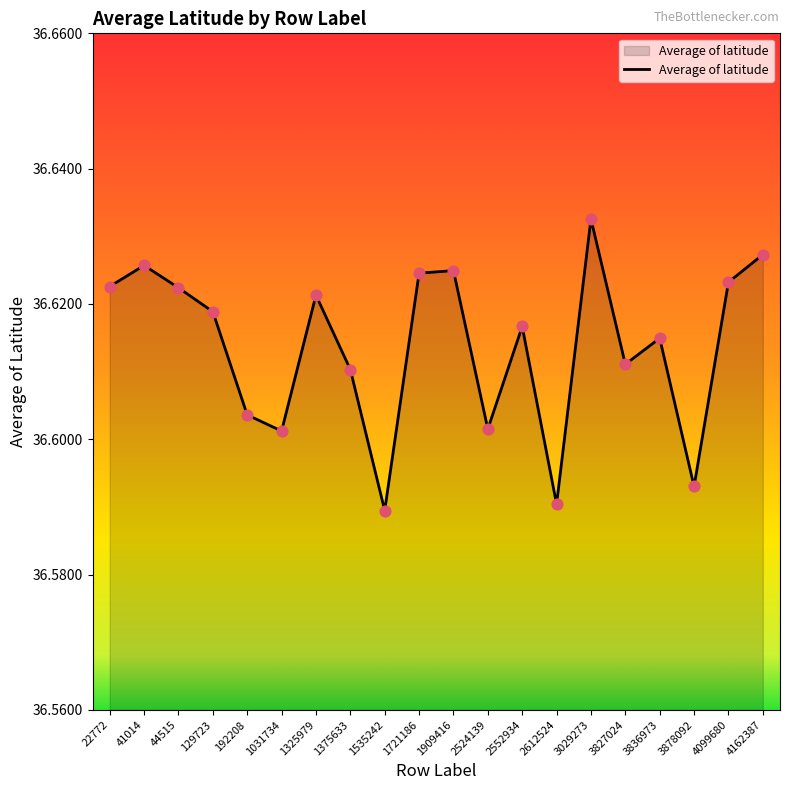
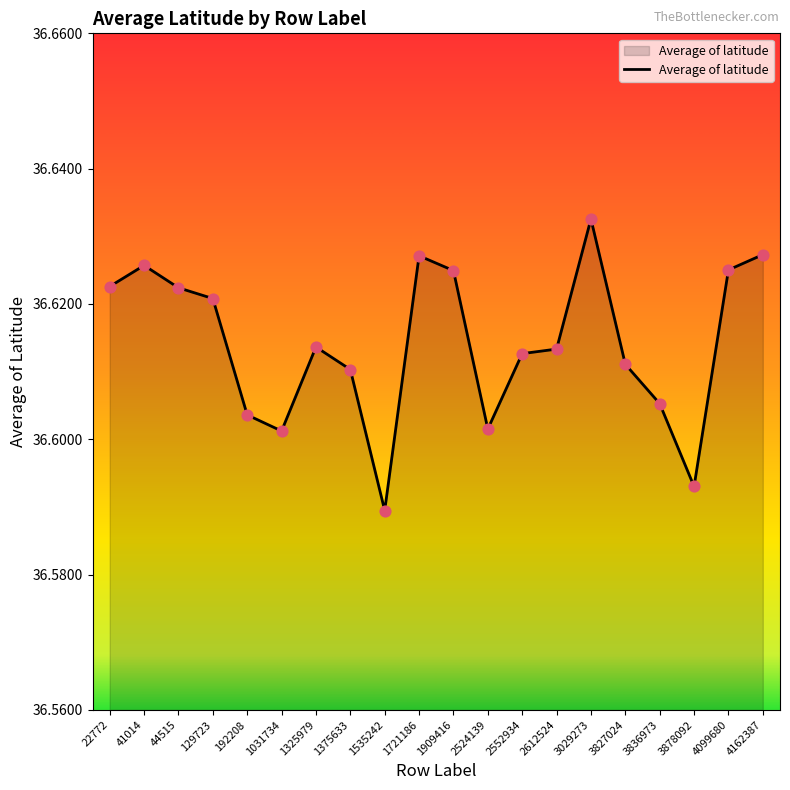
  {
    "22772": 36.623,
    "41014": 36.626,
    "44515": 36.622,
-   "129723": 36.619,
+   "129723": 36.621,
    "192208": 36.604,
    "1031734": 36.601,
-   "1325979": 36.621,
+   "1325979": 36.614,
    "1375633": 36.610,
    "1535242": 36.589,
-   "1721186": 36.625,
+   "1721186": 36.627,
    "1909416": 36.625,
    "2524139": 36.602,
-   "2552934": 36.617,
-   "2612524": 36.590,
+   "2552934": 36.613,
+   "2612524": 36.613,
    "3029273": 36.633,
    "3827024": 36.611,
-   "3836973": 36.615,
+   "3836973": 36.605,
    "3878092": 36.593,
-   "4099680": 36.623,
+   "4099680": 36.625,
    "4162387": 36.627
  }
